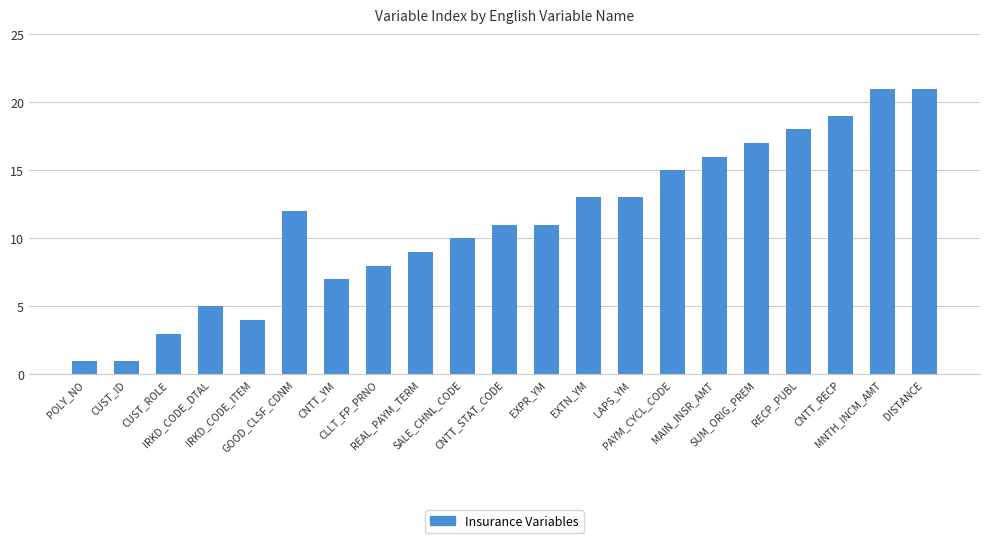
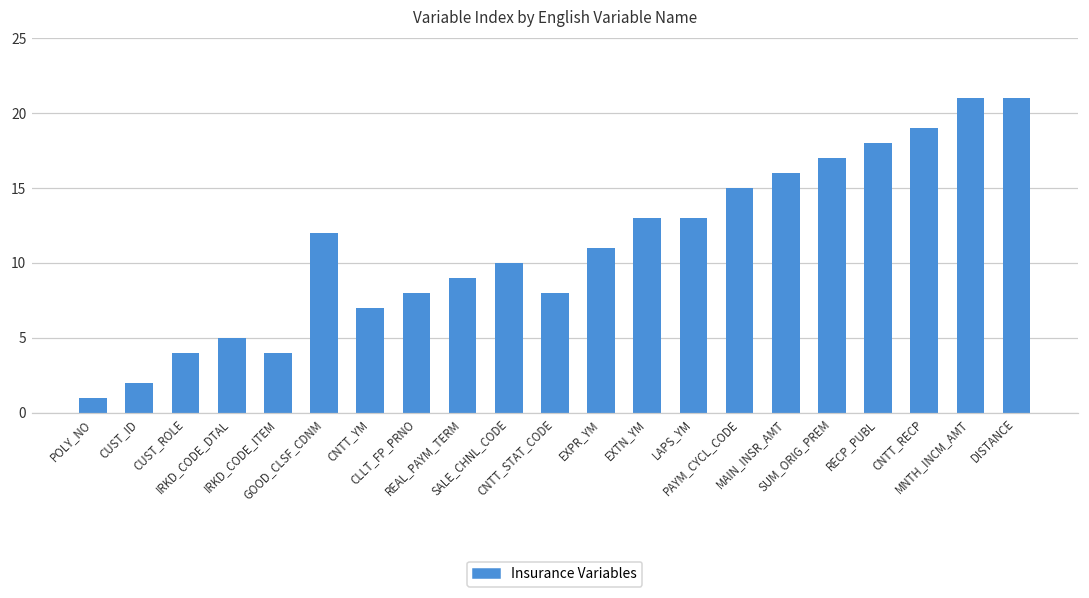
  {
    "POLY_NO": 1,
-   "CUST_ID": 1,
-   "CUST_ROLE": 3,
+   "CUST_ID": 2,
+   "CUST_ROLE": 4,
    "IRKD_CODE_DTAL": 5,
    "IRKD_CODE_ITEM": 4,
    "GOOD_CLSF_CDNM": 12,
    "CNTT_YM": 7,
    "CLLT_FP_PRNO": 8,
    "REAL_PAYM_TERM": 9,
    "SALE_CHNL_CODE": 10,
-   "CNTT_STAT_CODE": 11,
+   "CNTT_STAT_CODE": 8,
    "EXPR_YM": 11,
    "EXTN_YM": 13,
    "LAPS_YM": 13,
    "PAYM_CYCL_CODE": 15,
    "MAIN_INSR_AMT": 16,
    "SUM_ORIG_PREM": 17,
    "RECP_PUBL": 18,
    "CNTT_RECP": 19,
    "MNTH_INCM_AMT": 21,
    "DISTANCE": 21
  }
